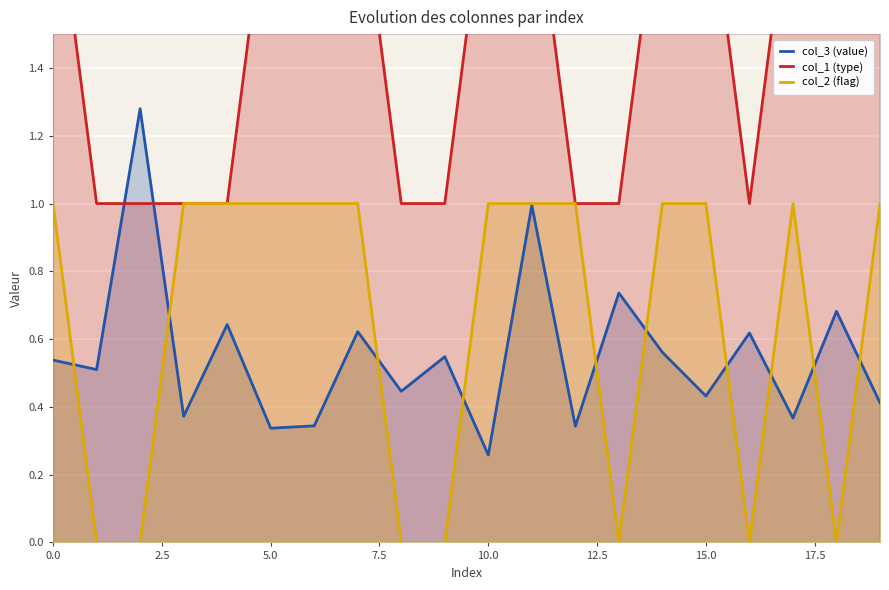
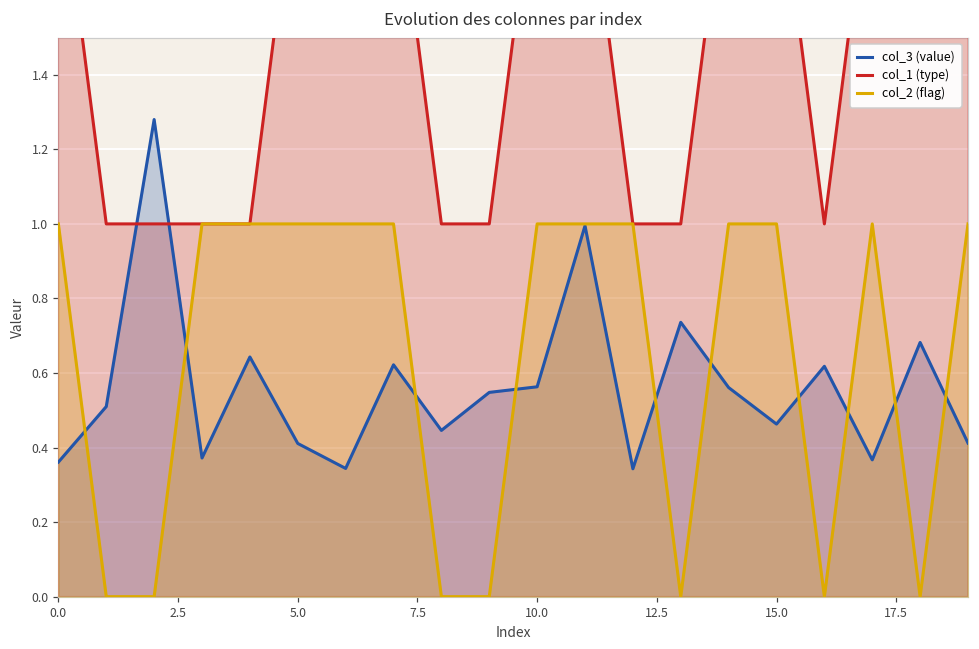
  {
    "col_3 (value)": {
-     "0.0": 0.54,
-     "5.0": 0.34,
-     "10.0": 0.26,
-     "15.0": 0.43
+     "0.0": 0.36,
+     "5.0": 0.41,
+     "10.0": 0.56,
+     "15.0": 0.46
    },
    "col_2 (flag)": {
      "0.0": 1.00,
      "5.0": 1.00,
      "10.0": 1.00,
      "15.0": 1.00
    }
  }
